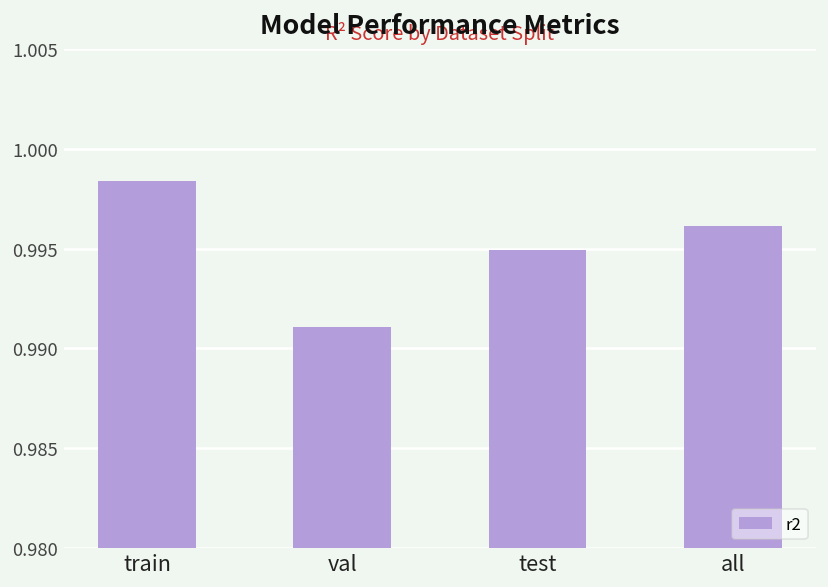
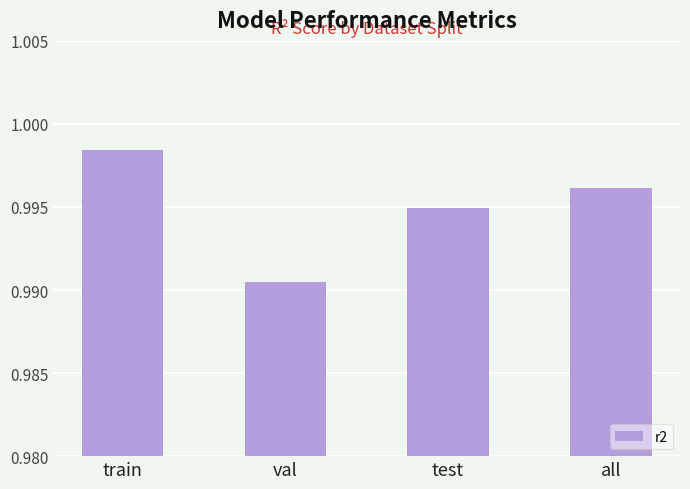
  {
    "train": 0.9984,
-   "val": 0.9911,
+   "val": 0.9905,
    "test": 0.9949,
    "all": 0.9961
  }
